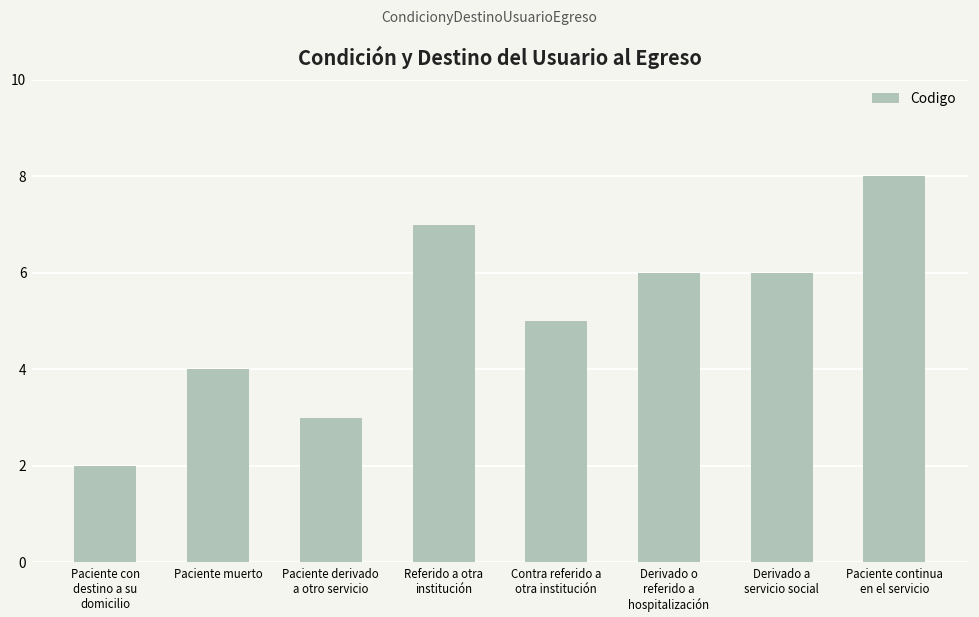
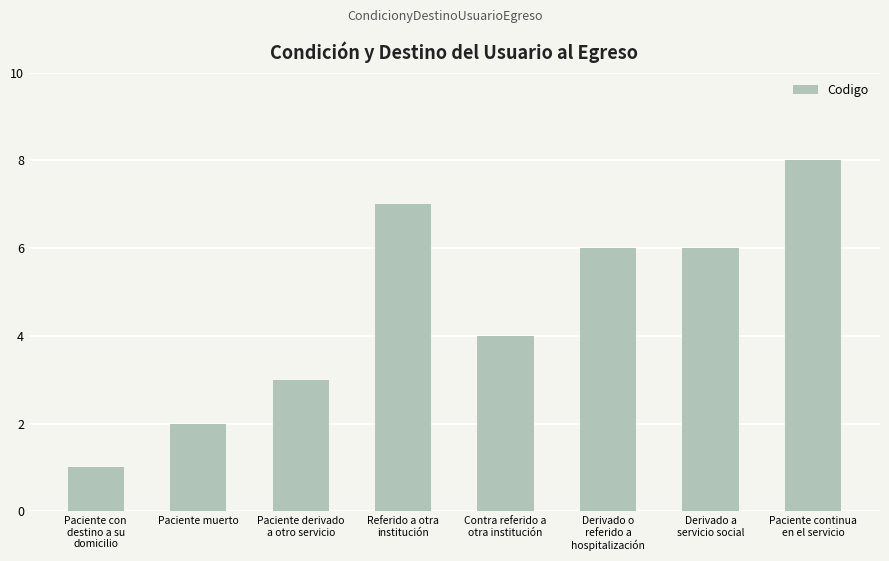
  {
-   "Paciente con destino a su domicilio": 2,
-   "Paciente muerto": 4,
+   "Paciente con destino a su domicilio": 1,
+   "Paciente muerto": 2,
    "Paciente derivado a otro servicio": 3,
    "Referido a otra institución": 7,
-   "Contra referido a otra institución": 5,
+   "Contra referido a otra institución": 4,
    "Derivado o referido a hospitalización": 6,
    "Derivado a servicio social": 6,
    "Paciente continua en el servicio": 8
  }
